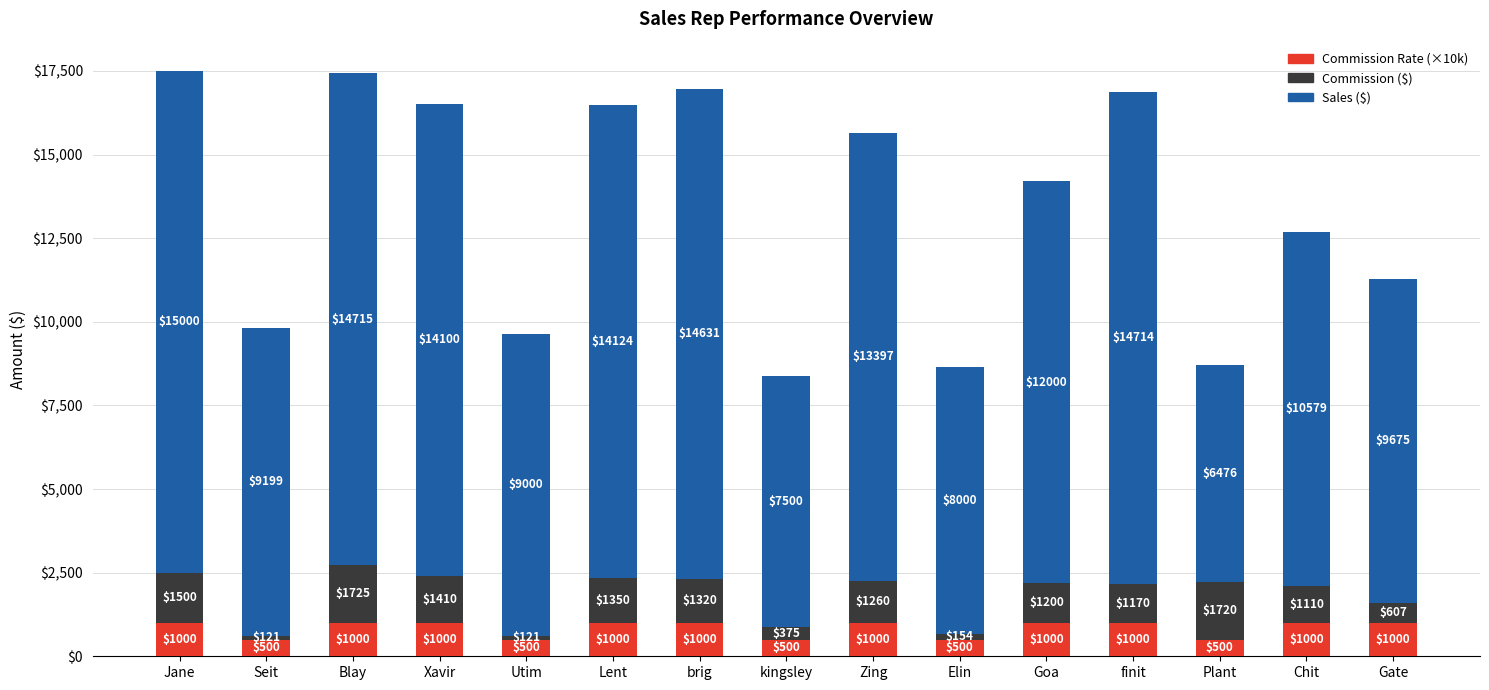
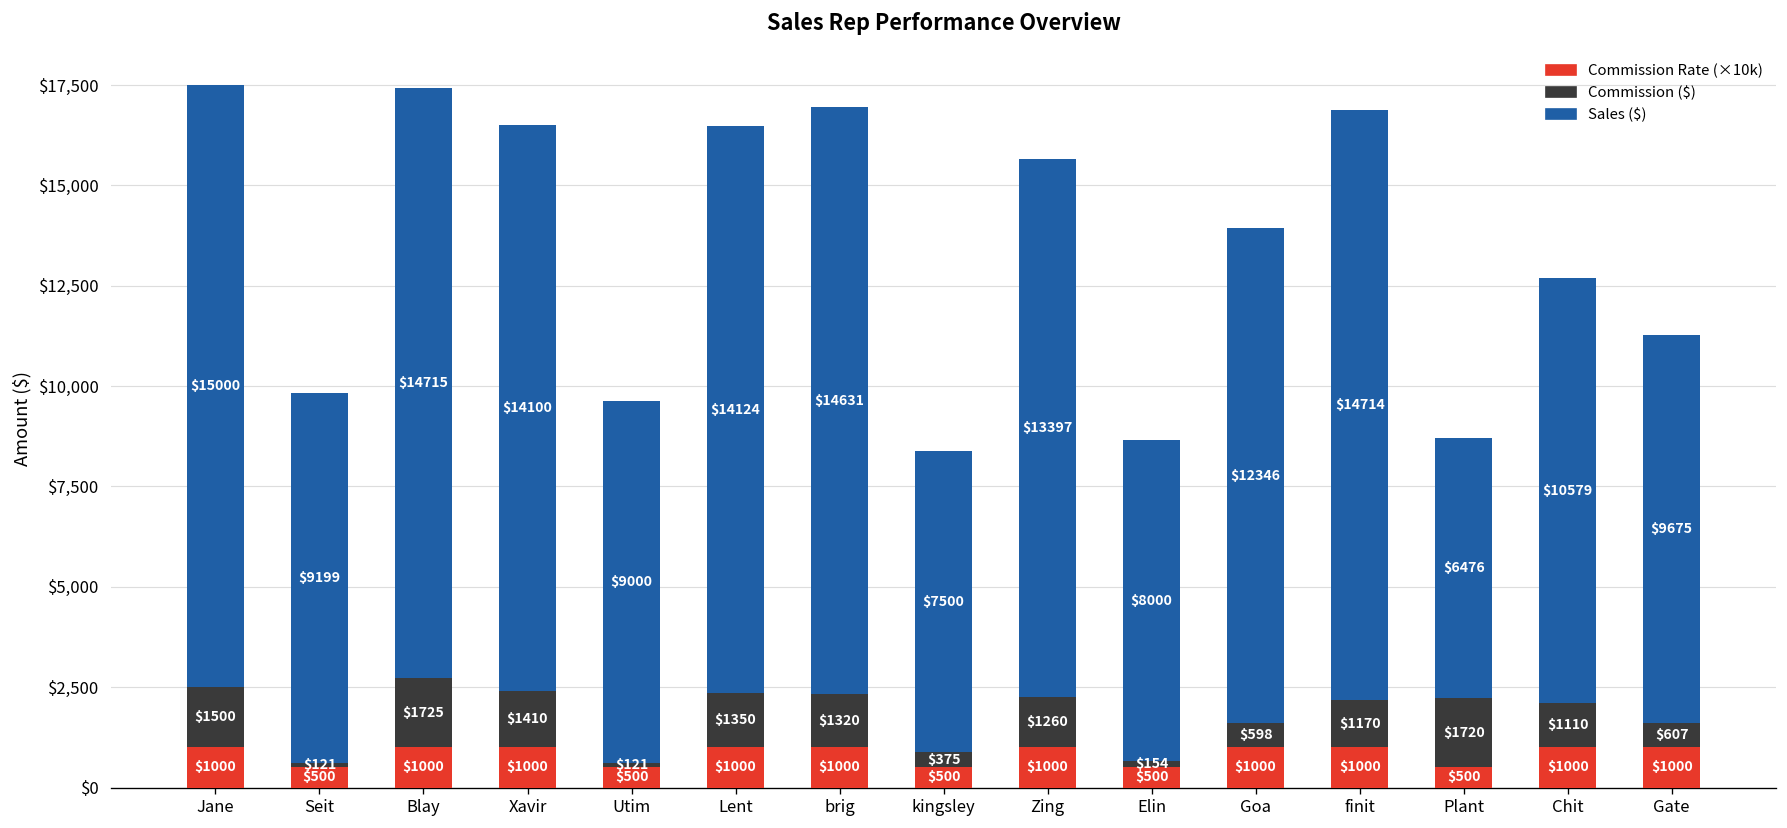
  {
    "Commission Rate (×10k)": {
      "Jane": "$1000",
      "Blay": "$1000",
      "Xavir": "$1000",
      "Lent": "$1000",
      "brig": "$1000",
      "kingsley": "$500",
      "Zing": "$1000",
      "Goa": "$1000",
      "finit": "$1000",
      "Plant": "$500",
      "Chit": "$1000",
      "Gate": "$1000"
    },
    "Commission ($)": {
      "Jane": "$1500",
      "Blay": "$1725",
      "Xavir": "$1410",
      "Lent": "$1350",
      "brig": "$1320",
      "kingsley": "$375",
      "Zing": "$1260",
-     "Goa": "$1200",
+     "Goa": "$598",
      "finit": "$1170",
      "Plant": "$1720",
      "Chit": "$1110",
      "Gate": "$607"
    },
    "Sales ($)": {
      "Jane": "$15000",
      "Seit": "$9199",
      "Blay": "$14715",
      "Xavir": "$14100",
      "Utim": "$9000",
      "Lent": "$14124",
      "brig": "$14631",
      "kingsley": "$7500",
      "Zing": "$13397",
      "Elin": "$8000",
-     "Goa": "$12000",
+     "Goa": "$12346",
      "finit": "$14714",
      "Plant": "$6476",
      "Chit": "$10579",
      "Gate": "$9675"
    }
  }
